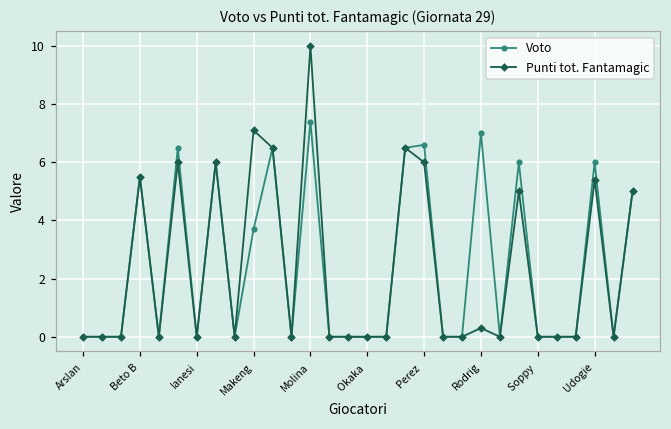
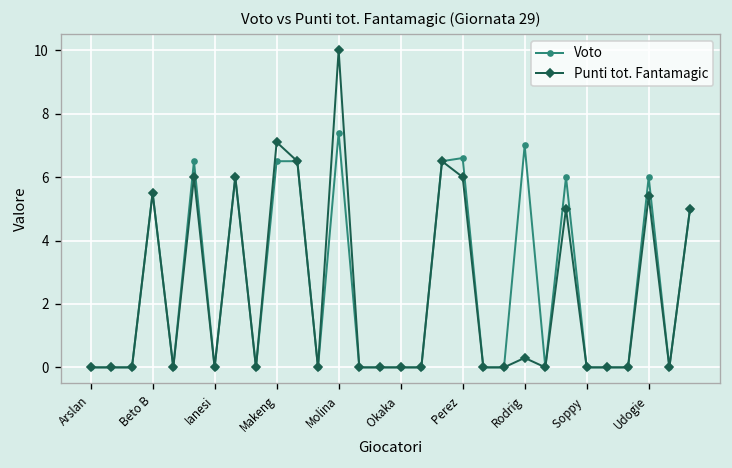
  {
    "Voto": {
-     "Makeng": 3.7,
+     "Makeng": 6.5,
      "Molina": 7.4,
      "Perez": 6.6,
      "Rodrig": 7.0,
      "Udogie": 6.0
    },
    "Punti tot. Fantamagic": {
      "Makeng": 7.1,
      "Molina": 10.0,
      "Perez": 6.0,
      "Rodrig": 0.3,
      "Udogie": 5.4
    }
  }
